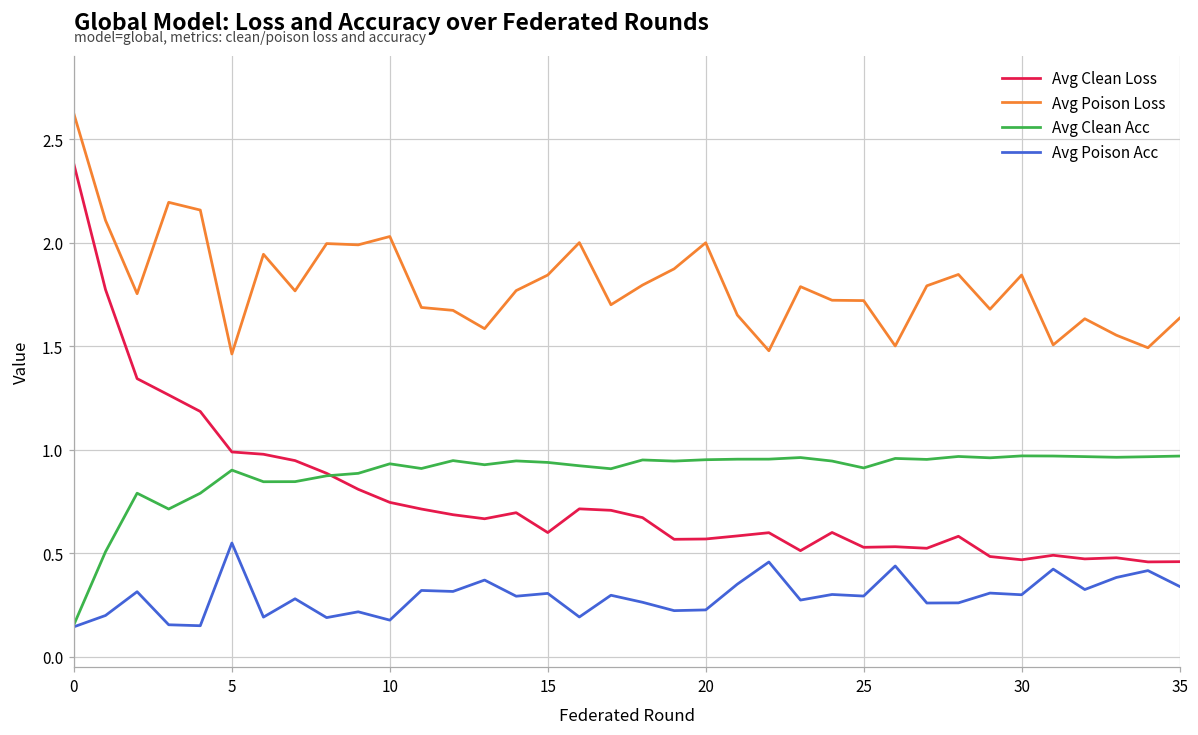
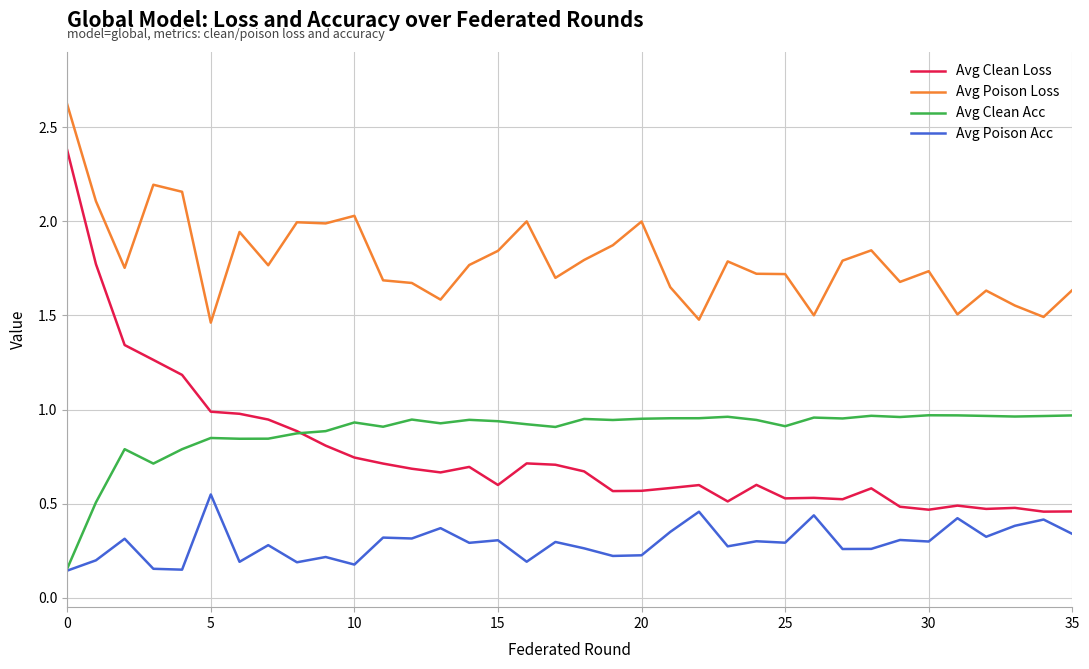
  {
    "Avg Clean Loss": {
      "0": 2.38,
      "5": 0.99,
      "10": 0.75,
      "15": 0.60,
      "20": 0.57,
      "25": 0.53,
      "30": 0.47,
      "35": 0.46
    },
    "Avg Poison Loss": {
      "0": 2.62,
      "5": 1.46,
      "10": 2.03,
      "15": 1.84,
      "20": 2.00,
      "25": 1.72,
-     "30": 1.84,
+     "30": 1.74,
      "35": 1.63
    },
    "Avg Clean Acc": {
-     "5": 0.90,
+     "5": 0.85,
      "10": 0.93,
      "15": 0.94,
      "20": 0.95,
      "25": 0.91,
      "30": 0.97,
      "35": 0.97
    },
    "Avg Poison Acc": {
      "5": 0.55,
      "10": 0.18,
      "15": 0.31,
      "20": 0.23,
      "25": 0.29,
      "30": 0.30,
      "35": 0.34
    }
  }
